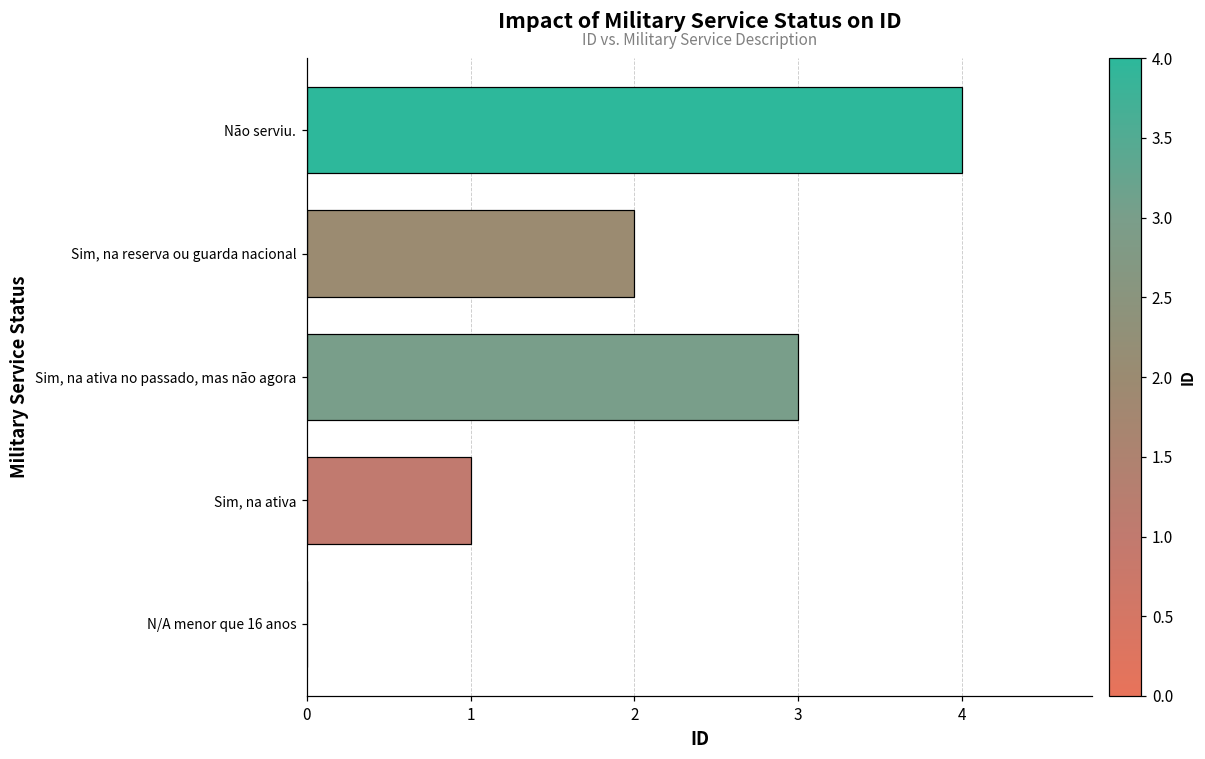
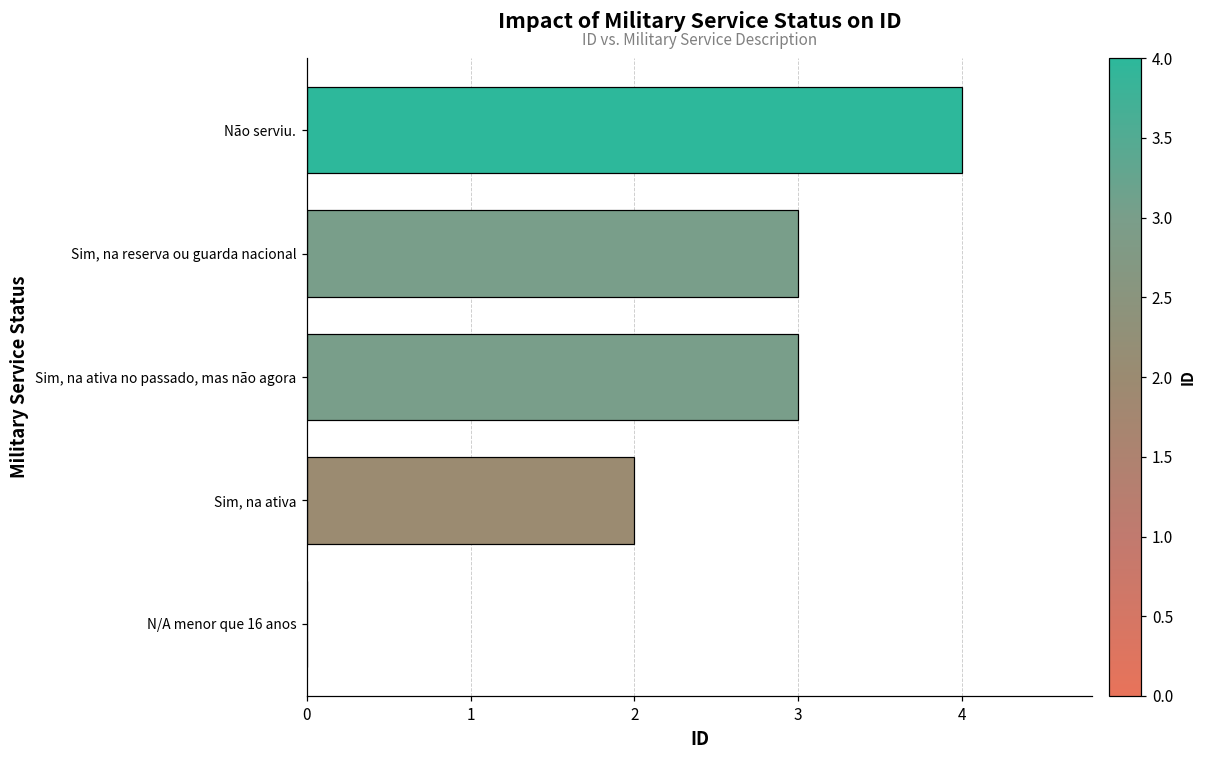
  {
    "Não serviu.": 4,
-   "Sim, na reserva ou guarda nacional": 2,
+   "Sim, na reserva ou guarda nacional": 3,
    "Sim, na ativa no passado, mas não agora": 3,
-   "Sim, na ativa": 1,
+   "Sim, na ativa": 2,
    "N/A menor que 16 anos": 0
  }
